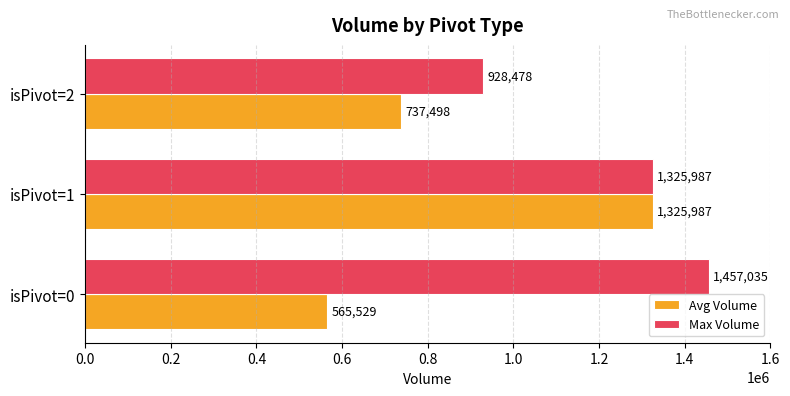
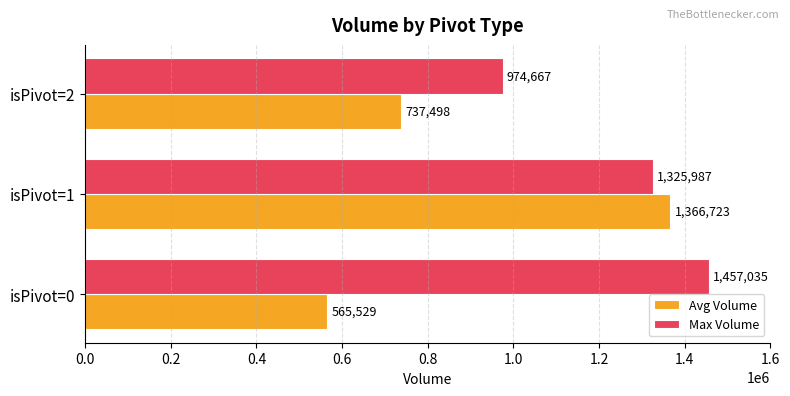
  {
    "Avg Volume": {
      "isPivot=2": "737,498",
-     "isPivot=1": "1,325,987",
+     "isPivot=1": "1,366,723",
      "isPivot=0": "565,529"
    },
    "Max Volume": {
-     "isPivot=2": "928,478",
+     "isPivot=2": "974,667",
      "isPivot=1": "1,325,987",
      "isPivot=0": "1,457,035"
    }
  }
